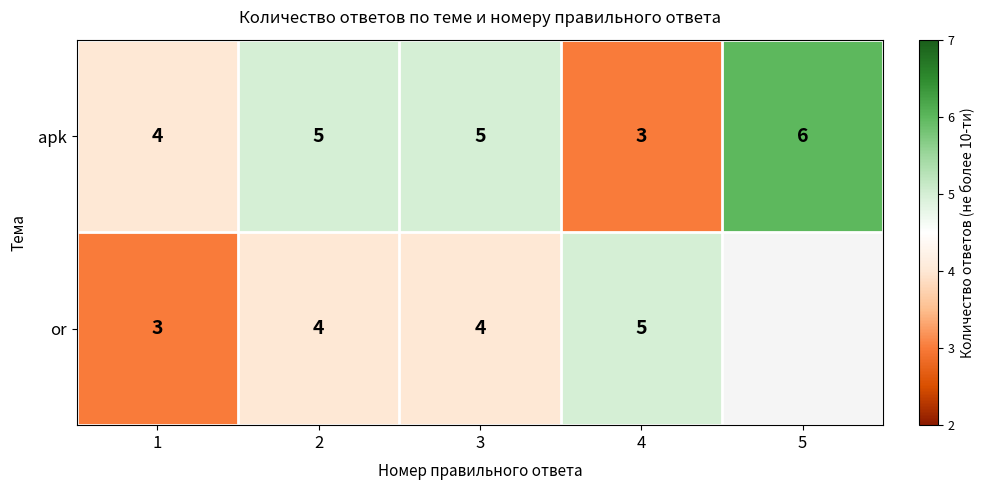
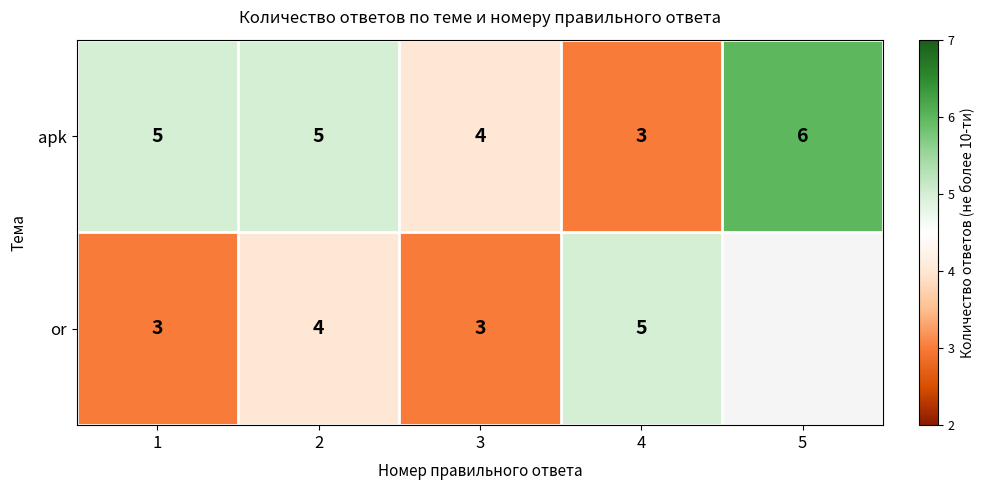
  {
    "apk": {
-     "1": 4,
+     "1": 5,
      "2": 5,
-     "3": 5,
+     "3": 4,
      "4": 3,
      "5": 6
    },
    "or": {
      "1": 3,
      "2": 4,
-     "3": 4,
+     "3": 3,
      "4": 5
    }
  }
